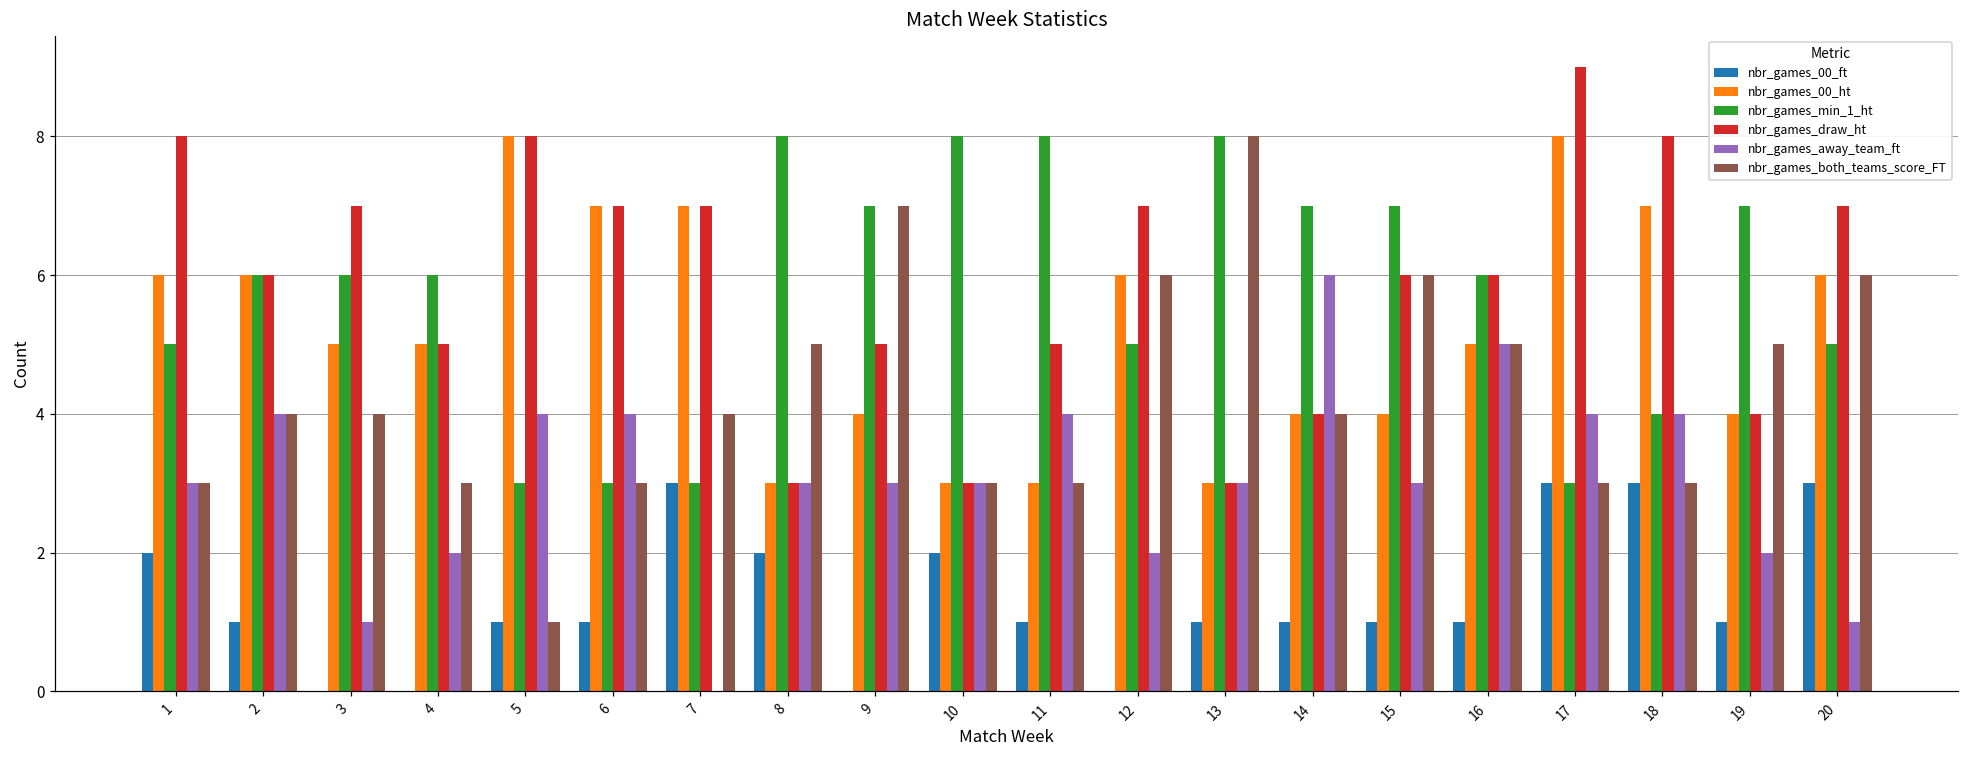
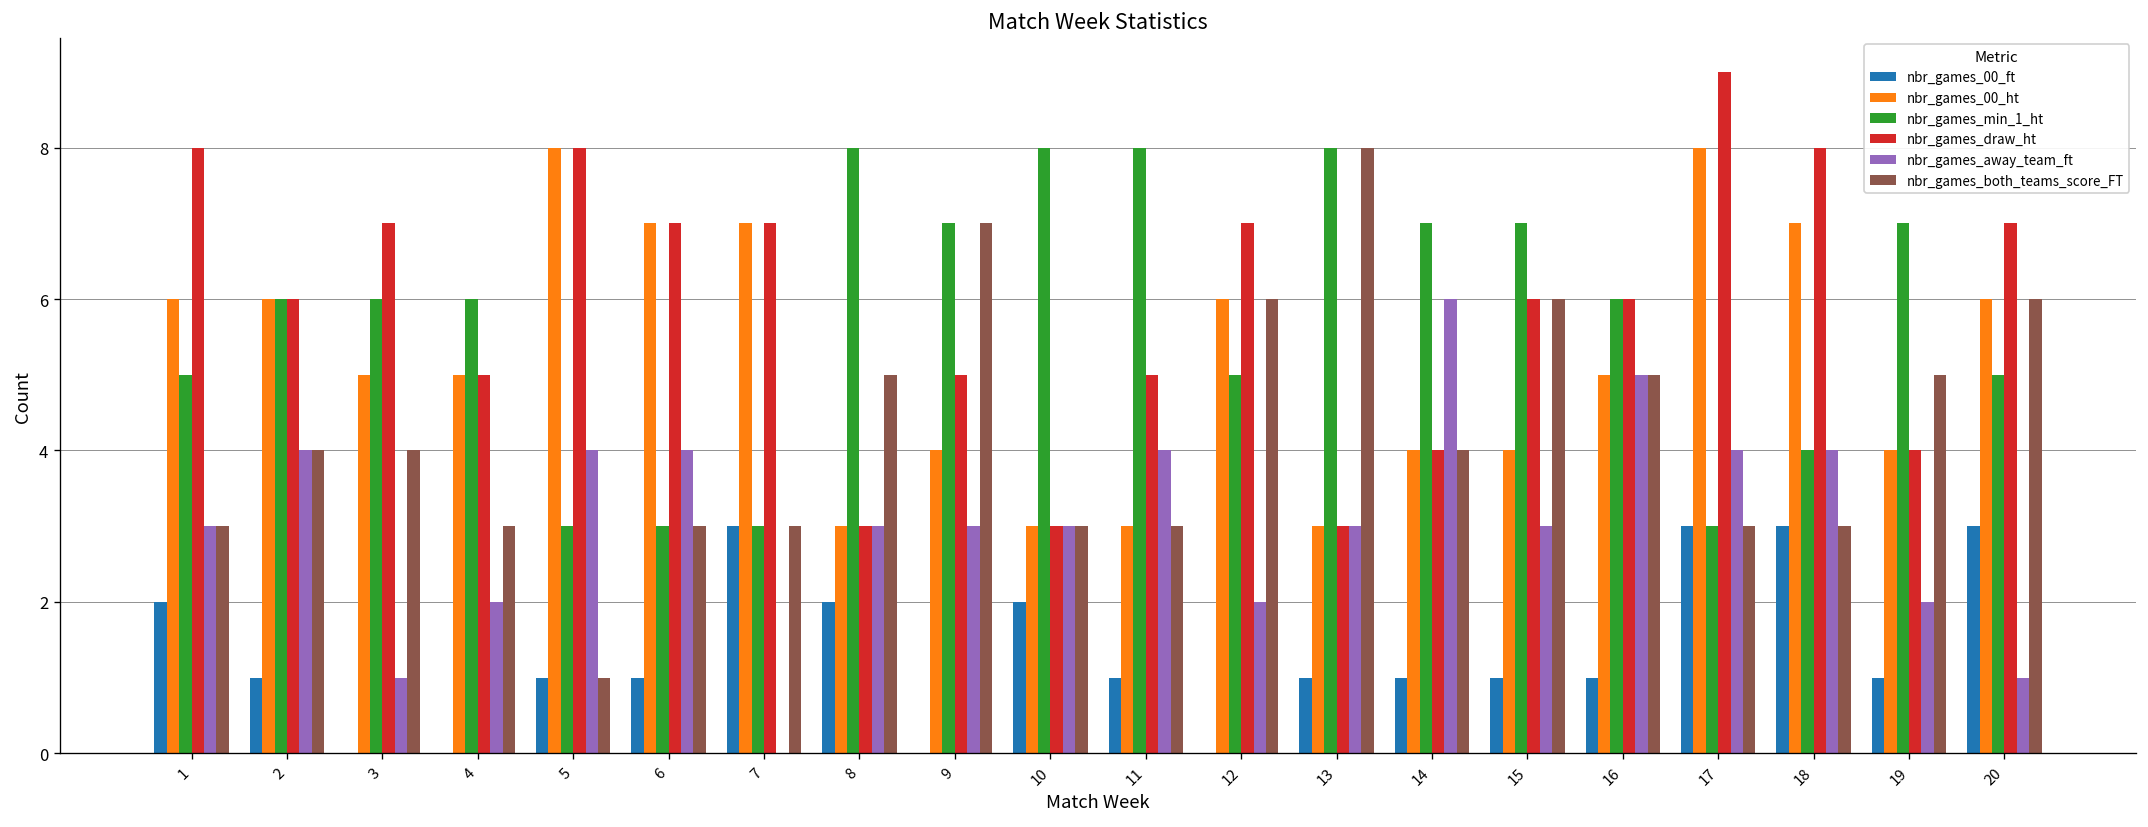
  {
    "nbr_games_00_ft": {
      "1": 2,
      "2": 1,
      "3": 0,
      "4": 0,
      "5": 1,
      "6": 1,
      "7": 3,
      "8": 2,
      "9": 0,
      "10": 2,
      "11": 1,
      "12": 0,
      "13": 1,
      "14": 1,
      "15": 1,
      "16": 1,
      "17": 3,
      "18": 3,
      "19": 1,
      "20": 3
    },
    "nbr_games_00_ht": {
      "1": 6,
      "2": 6,
      "3": 5,
      "4": 5,
      "5": 8,
      "6": 7,
      "7": 7,
      "8": 3,
      "9": 4,
      "10": 3,
      "11": 3,
      "12": 6,
      "13": 3,
      "14": 4,
      "15": 4,
      "16": 5,
      "17": 8,
      "18": 7,
      "19": 4,
      "20": 6
    },
    "nbr_games_min_1_ht": {
      "1": 5,
      "2": 6,
      "3": 6,
      "4": 6,
      "5": 3,
      "6": 3,
      "7": 3,
      "8": 8,
      "9": 7,
      "10": 8,
      "11": 8,
      "12": 5,
      "13": 8,
      "14": 7,
      "15": 7,
      "16": 6,
      "17": 3,
      "18": 4,
      "19": 7,
      "20": 5
    },
    "nbr_games_draw_ht": {
      "1": 8,
      "2": 6,
      "3": 7,
      "4": 5,
      "5": 8,
      "6": 7,
      "7": 7,
      "8": 3,
      "9": 5,
      "10": 3,
      "11": 5,
      "12": 7,
      "13": 3,
      "14": 4,
      "15": 6,
      "16": 6,
      "17": 9,
      "18": 8,
      "19": 4,
      "20": 7
    },
    "nbr_games_away_team_ft": {
      "1": 3,
      "2": 4,
      "3": 1,
      "4": 2,
      "5": 4,
      "6": 4,
      "7": 0,
      "8": 3,
      "9": 3,
      "10": 3,
      "11": 4,
      "12": 2,
      "13": 3,
      "14": 6,
      "15": 3,
      "16": 5,
      "17": 4,
      "18": 4,
      "19": 2,
      "20": 1
    },
    "nbr_games_both_teams_score_FT": {
      "1": 3,
      "2": 4,
      "3": 4,
      "4": 3,
      "5": 1,
      "6": 3,
-     "7": 4,
+     "7": 3,
      "8": 5,
      "9": 7,
      "10": 3,
      "11": 3,
      "12": 6,
      "13": 8,
      "14": 4,
      "15": 6,
      "16": 5,
      "17": 3,
      "18": 3,
      "19": 5,
      "20": 6
    }
  }
